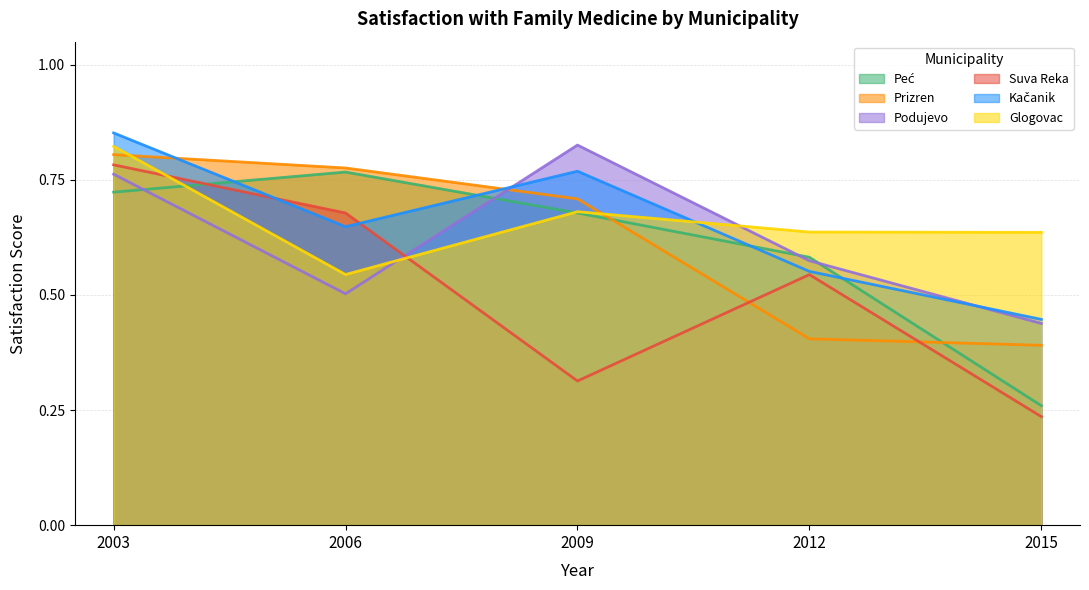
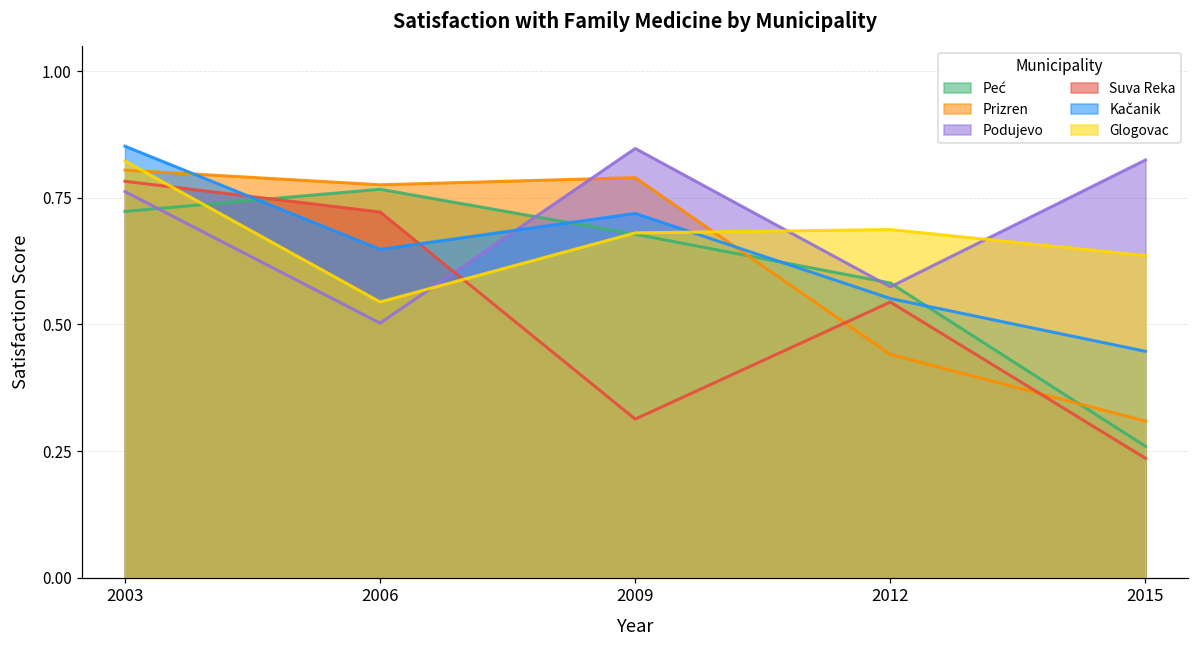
  {
    "Peć": {
      "2003": 0.72,
      "2006": 0.77,
      "2012": 0.58,
      "2015": 0.26
    },
    "Prizren": {
      "2003": 0.80,
      "2006": 0.78,
-     "2009": 0.71,
-     "2012": 0.40,
-     "2015": 0.39
+     "2009": 0.79,
+     "2012": 0.44,
+     "2015": 0.31
    },
    "Podujevo": {
      "2003": 0.76,
      "2006": 0.50,
-     "2009": 0.83,
+     "2009": 0.85,
      "2012": 0.57,
-     "2015": 0.44
+     "2015": 0.82
    },
    "Suva Reka": {
      "2003": 0.78,
-     "2006": 0.68,
+     "2006": 0.72,
      "2009": 0.31,
      "2012": 0.54,
      "2015": 0.24
    },
    "Kačanik": {
      "2003": 0.85,
      "2006": 0.65,
-     "2009": 0.77,
+     "2009": 0.72,
      "2012": 0.55,
      "2015": 0.45
    },
    "Glogovac": {
      "2003": 0.82,
      "2006": 0.54,
-     "2012": 0.64,
+     "2012": 0.69,
      "2015": 0.64
    }
  }
